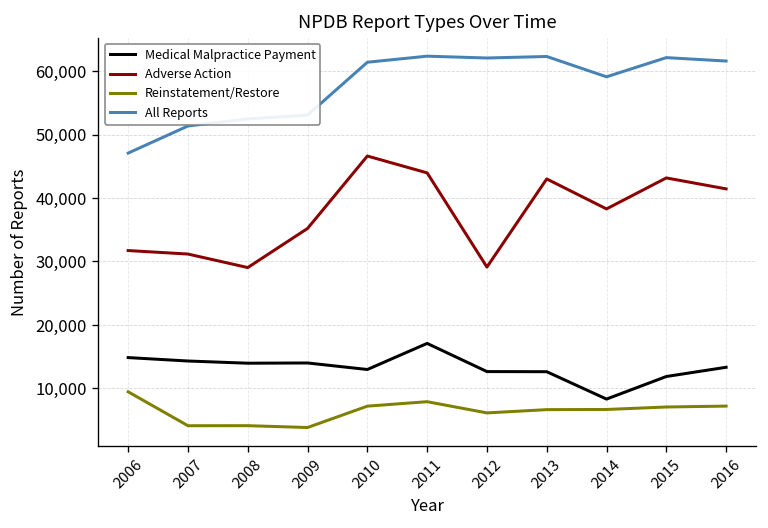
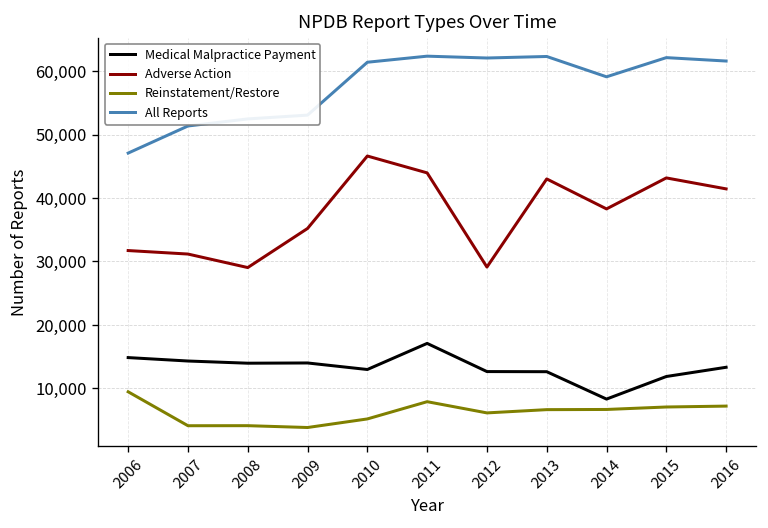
  {
    "Medical Malpractice Payment": {
      "2006": "15,000",
      "2007": "14,000",
      "2008": "14,000",
      "2009": "14,000",
      "2010": "13,000",
      "2011": "17,000",
      "2012": "13,000",
      "2013": "13,000",
      "2014": "8,000",
      "2015": "12,000",
      "2016": "13,000"
    },
    "Adverse Action": {
      "2006": "32,000",
      "2007": "31,000",
      "2008": "29,000",
      "2009": "35,000",
      "2010": "47,000",
      "2011": "44,000",
      "2012": "29,000",
      "2013": "43,000",
      "2014": "38,000",
      "2015": "43,000",
      "2016": "41,000"
    },
    "Reinstatement/Restore": {
      "2006": "9,000",
      "2007": "4,000",
      "2008": "4,000",
      "2009": "4,000",
-     "2010": "7,000",
+     "2010": "5,000",
      "2011": "8,000",
      "2012": "6,000",
      "2013": "7,000",
      "2014": "7,000",
      "2015": "7,000",
      "2016": "7,000"
    },
    "All Reports": {
      "2006": "47,000",
      "2007": "51,000",
      "2010": "61,000",
      "2011": "62,000",
      "2012": "62,000",
      "2013": "62,000",
      "2014": "59,000",
      "2015": "62,000",
      "2016": "62,000"
    }
  }
